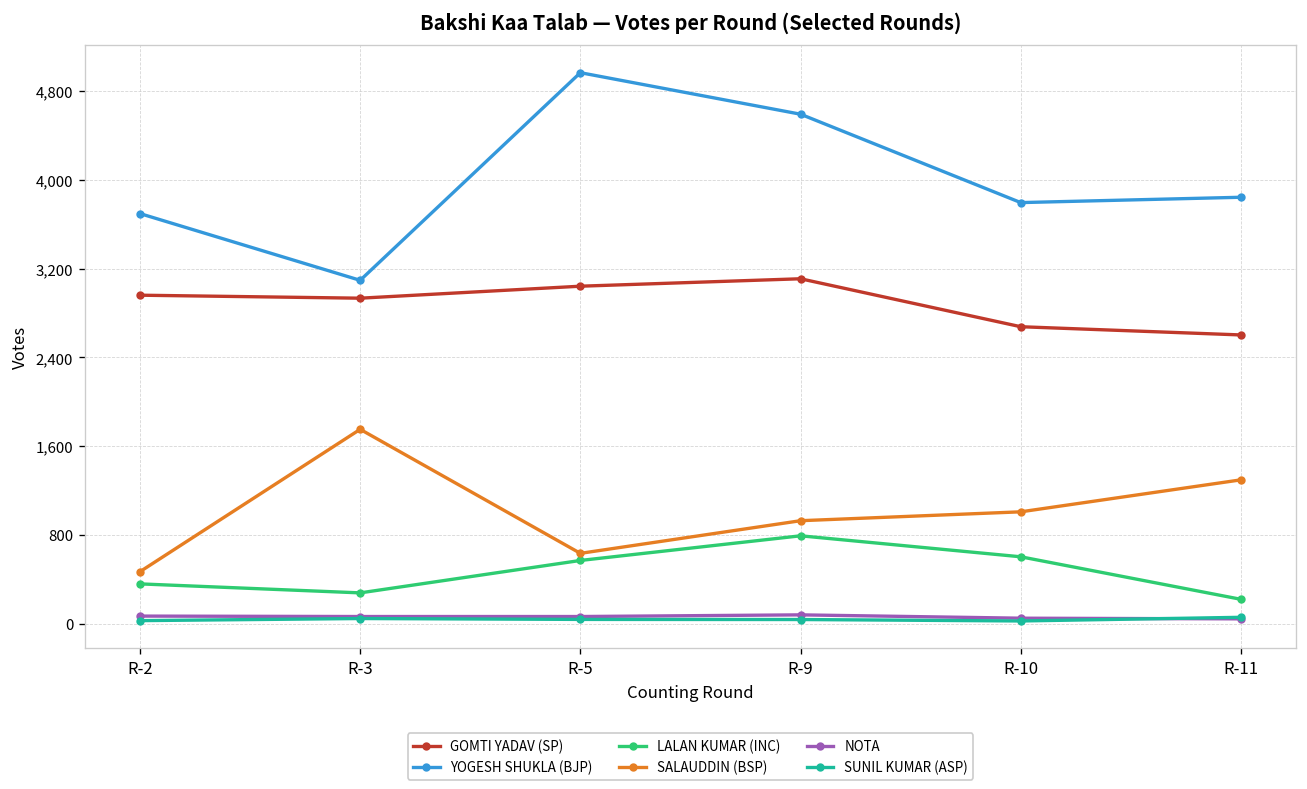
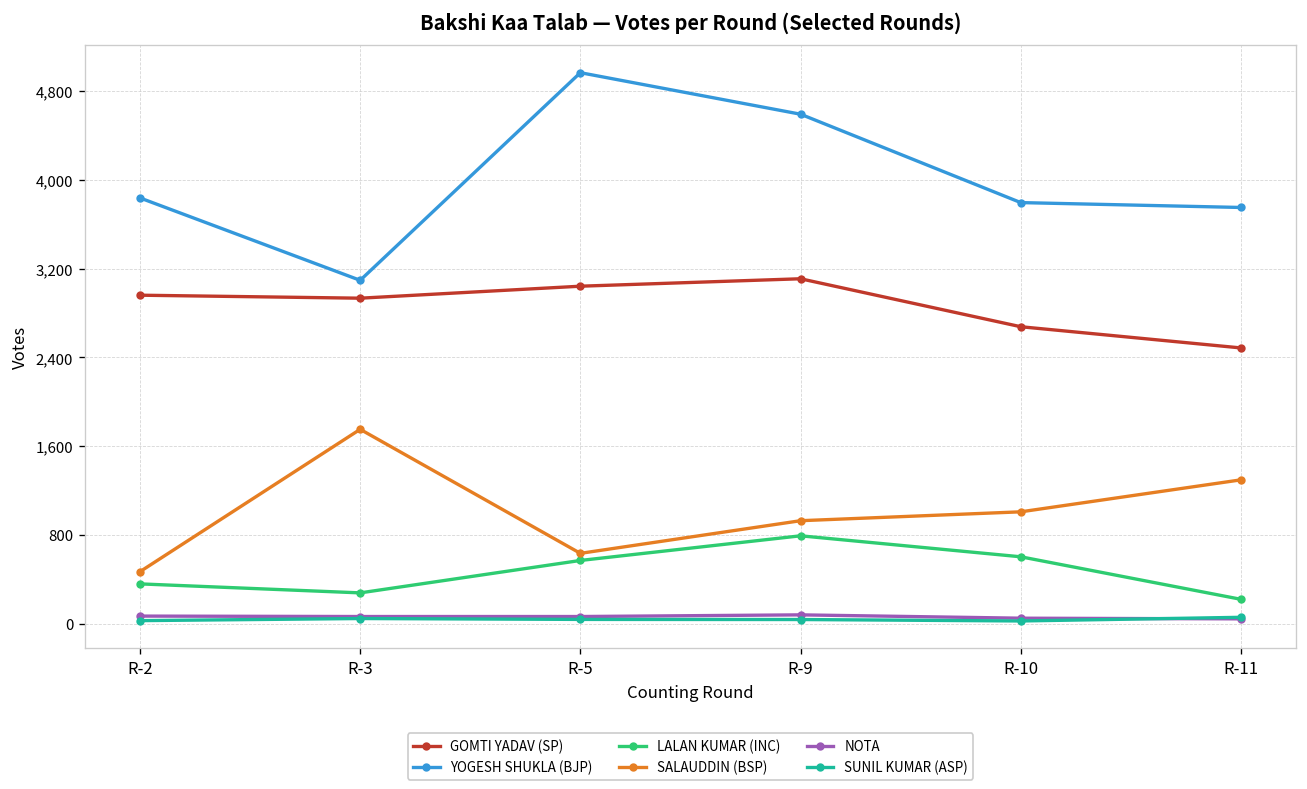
  {
    "GOMTI YADAV (SP)": {
      "R-2": "3,000",
      "R-3": "2,900",
      "R-5": "3,000",
      "R-9": "3,100",
      "R-10": "2,700",
-     "R-11": "2,600"
+     "R-11": "2,500"
    },
    "YOGESH SHUKLA (BJP)": {
-     "R-2": "3,700",
+     "R-2": "3,800",
      "R-3": "3,100",
      "R-5": "5,000",
      "R-9": "4,600",
      "R-10": "3,800",
-     "R-11": "3,840"
+     "R-11": "3,750"
    },
    "SALAUDDIN (BSP)": {
      "R-2": "500",
      "R-3": "1,800",
      "R-5": "600",
      "R-9": "900",
      "R-10": "1,000",
      "R-11": "1,300"
    },
    "NOTA": {
      "R-2": "100",
      "R-9": "100"
    }
  }
